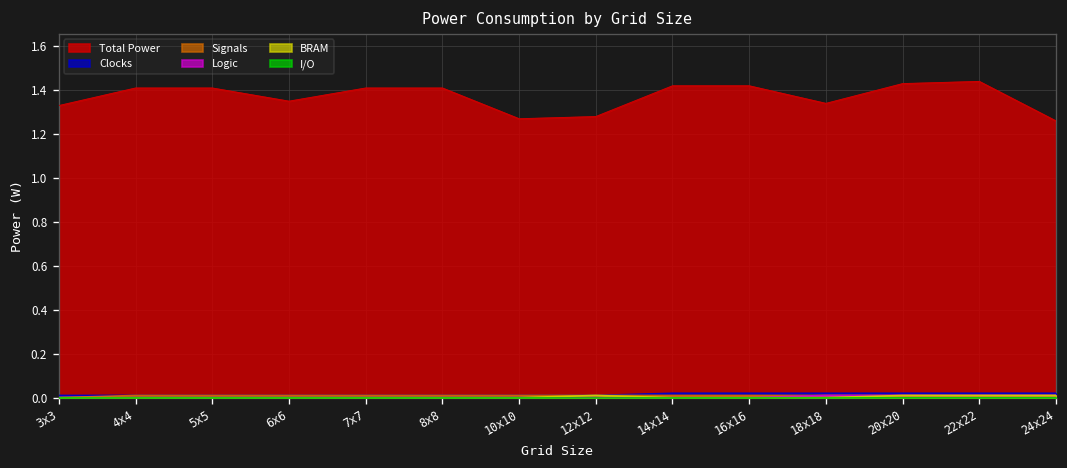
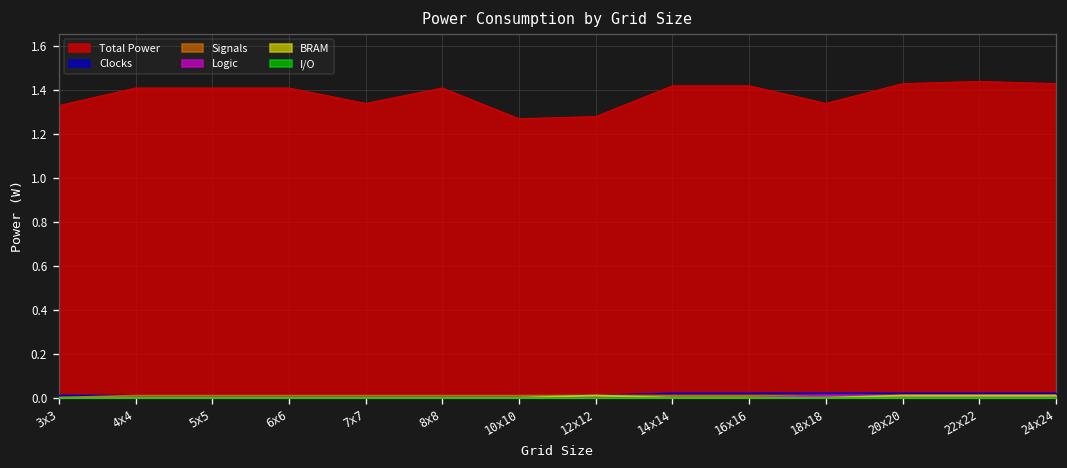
  {
    "Total Power": {
      "3x3": 1.33,
      "4x4": 1.41,
      "5x5": 1.41,
-     "6x6": 1.35,
-     "7x7": 1.41,
+     "6x6": 1.41,
+     "7x7": 1.34,
      "8x8": 1.41,
      "10x10": 1.27,
      "12x12": 1.28,
      "14x14": 1.42,
      "16x16": 1.42,
      "18x18": 1.34,
      "20x20": 1.43,
      "22x22": 1.44,
-     "24x24": 1.26
+     "24x24": 1.43
    }
  }
